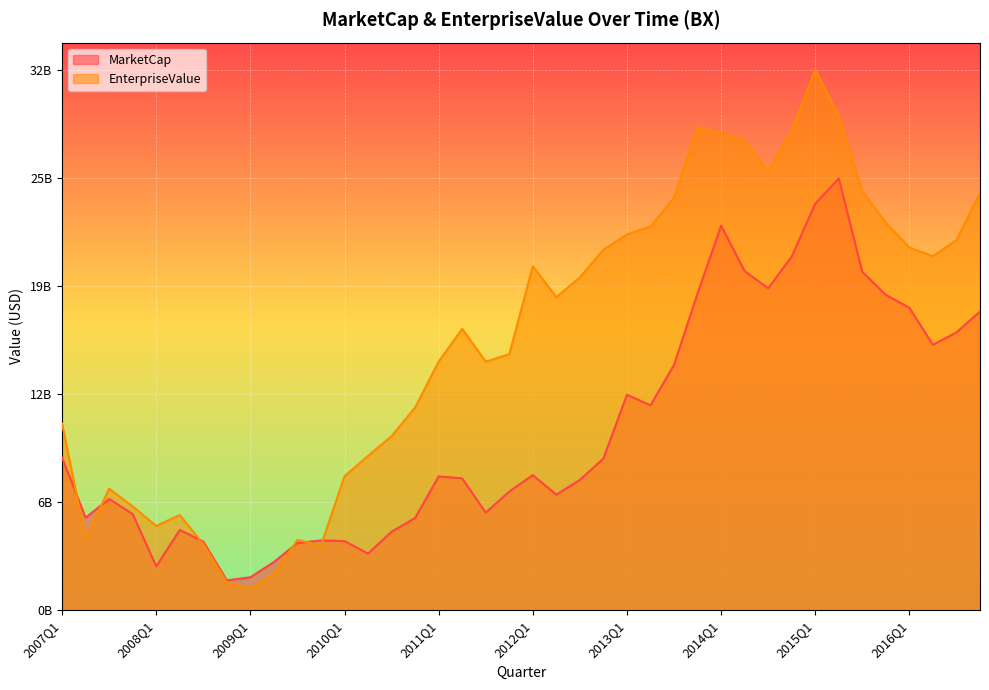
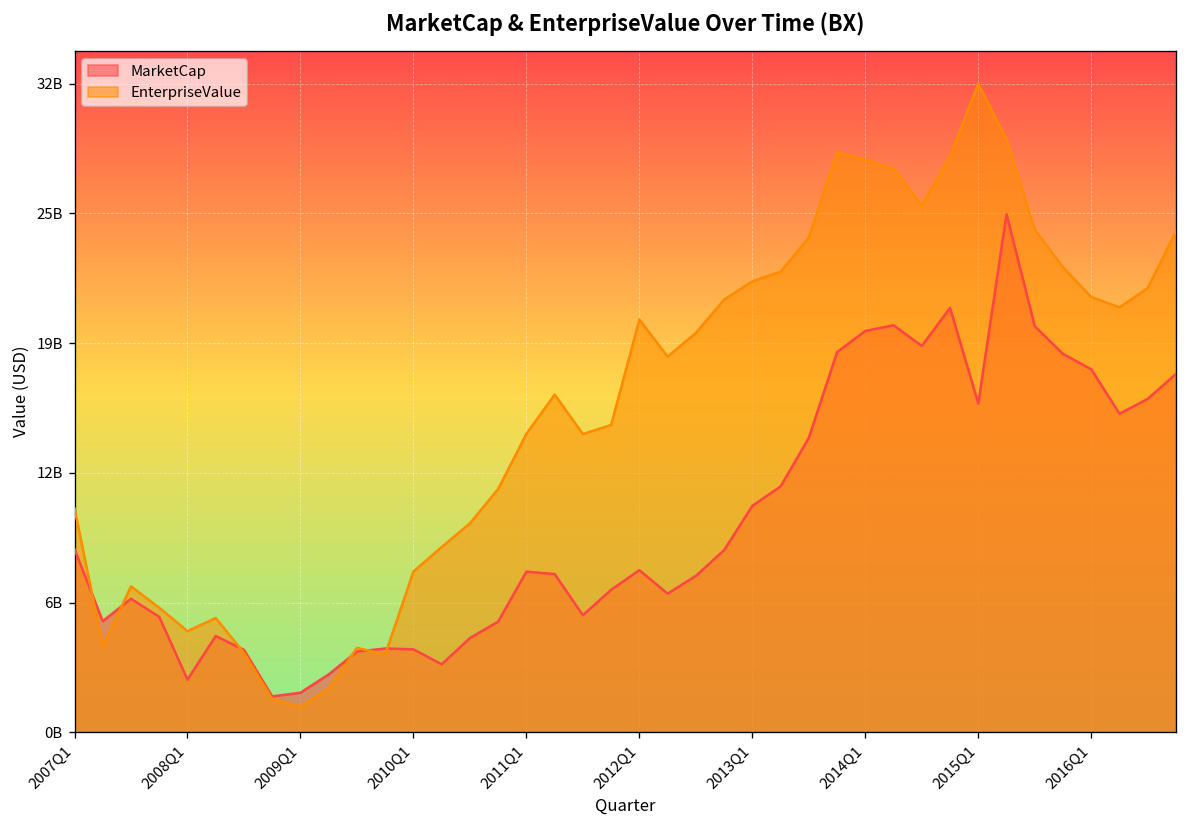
  {
    "MarketCap": {
      "2007Q1": 9000000000,
      "2008Q1": 2600000000,
      "2009Q1": 2000000000,
      "2010Q1": 4100000000,
      "2011Q1": 7900000000,
      "2012Q1": 8000000000,
-     "2013Q1": 12800000000,
-     "2014Q1": 22800000000,
-     "2015Q1": 24100000000,
+     "2013Q1": 11200000000,
+     "2014Q1": 19800000000,
+     "2015Q1": 16200000000,
      "2016Q1": 17900000000
    },
    "EnterpriseValue": {
      "2007Q1": 11000000000,
      "2008Q1": 5000000000,
      "2009Q1": 1300000000,
      "2010Q1": 7900000000,
      "2011Q1": 14700000000,
      "2012Q1": 20400000000,
      "2013Q1": 22200000000,
      "2014Q1": 28200000000,
      "2015Q1": 32000000000,
      "2016Q1": 21500000000
    }
  }
